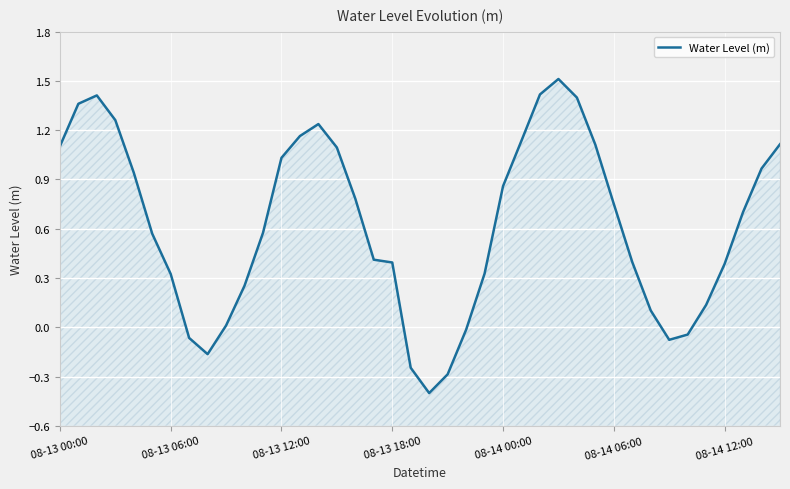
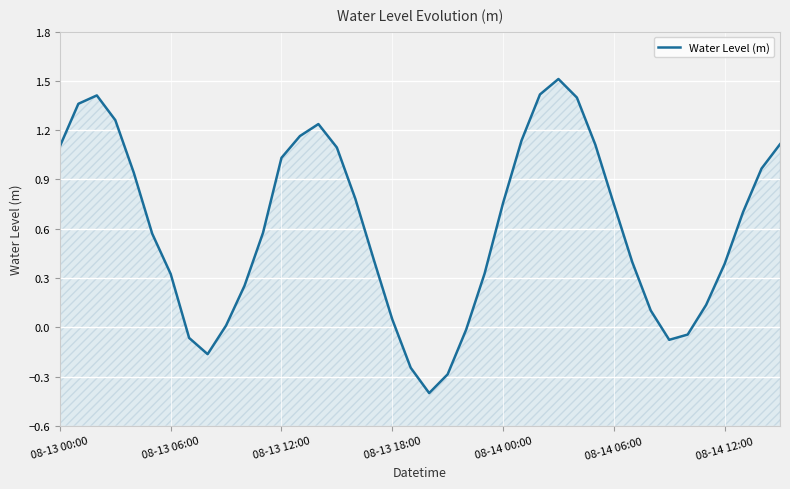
  {
    "08-13 00:00": 1.10,
    "08-13 06:00": 0.32,
    "08-13 12:00": 1.03,
-   "08-13 18:00": 0.39,
-   "08-14 00:00": 0.86,
+   "08-13 18:00": 0.05,
+   "08-14 00:00": 0.76,
    "08-14 06:00": 0.75,
    "08-14 12:00": 0.39
  }
